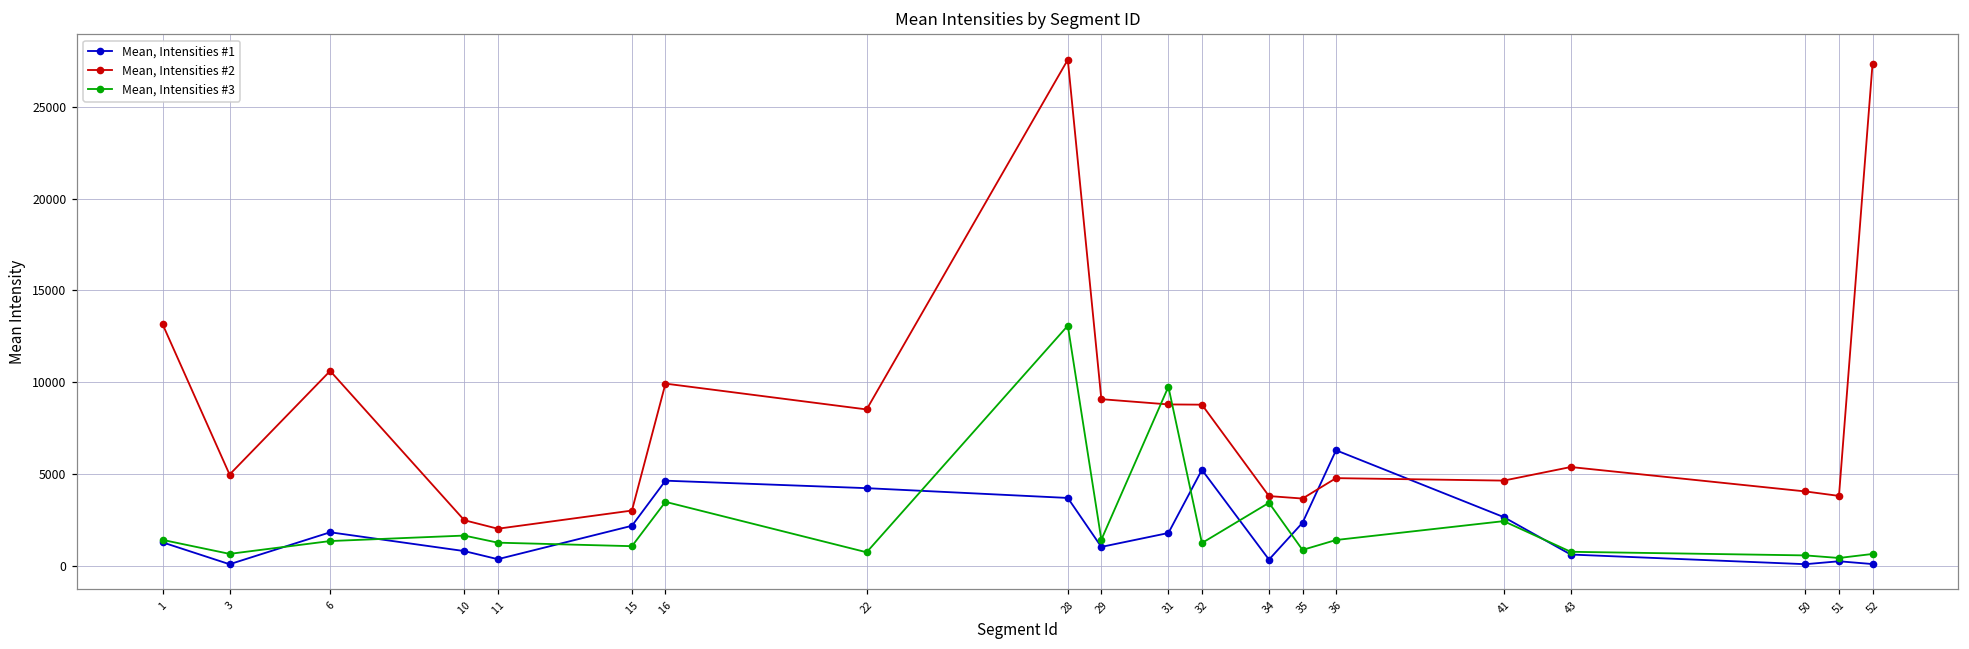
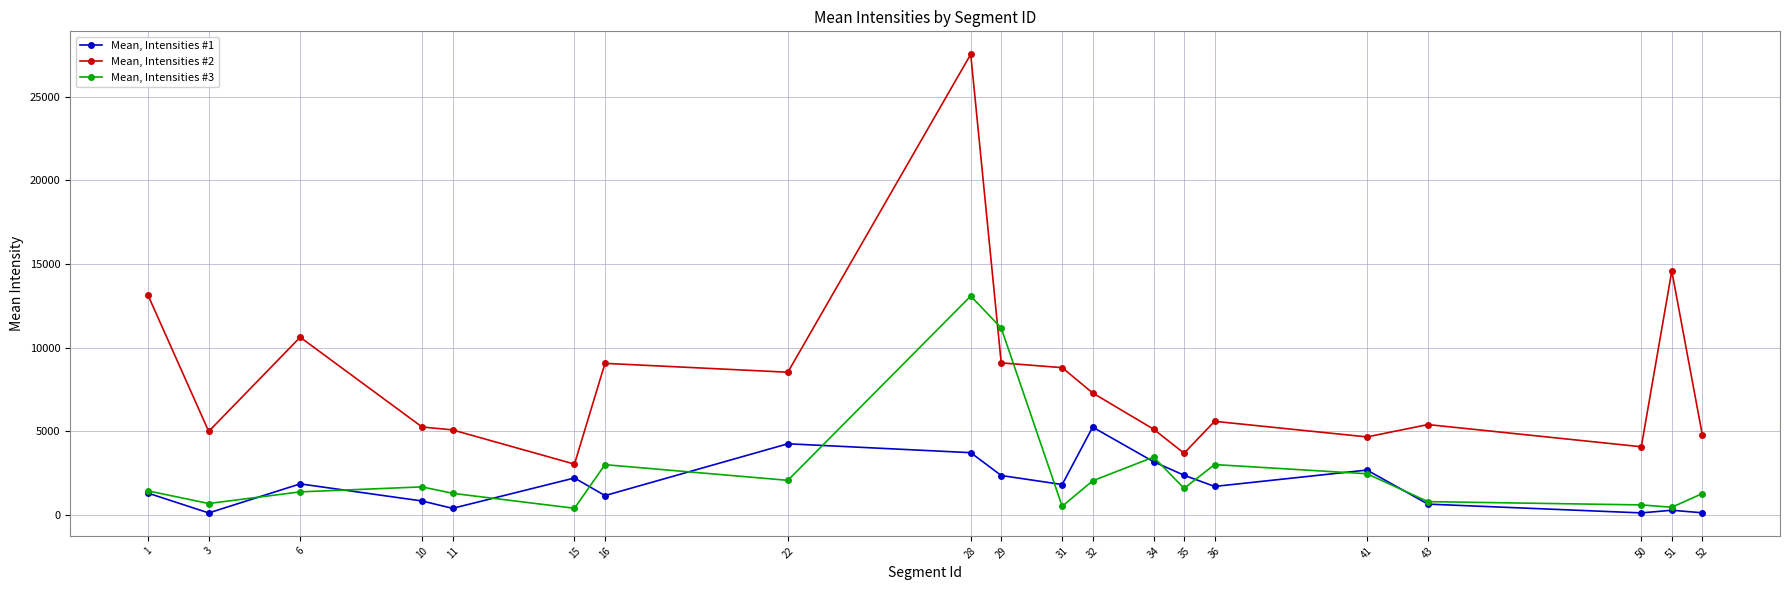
  {
    "Mean, Intensities #1": {
      "3": 100,
      "6": 1800,
      "10": 800,
      "11": 400,
      "15": 2200,
-     "16": 4600,
+     "16": 1100,
      "22": 4200,
      "28": 3700,
-     "29": 1000,
+     "29": 2300,
      "31": 1800,
      "32": 5200,
-     "34": 400,
+     "34": 3200,
      "35": 2400,
-     "36": 6300,
+     "36": 1700,
      "41": 2700,
      "50": 100,
      "51": 300,
      "52": 100
    },
    "Mean, Intensities #2": {
      "1": 13200,
      "3": 5000,
      "6": 10600,
-     "10": 2500,
-     "11": 2000,
+     "10": 5200,
+     "11": 5100,
      "15": 3000,
-     "16": 9900,
+     "16": 9100,
      "22": 8500,
      "28": 27600,
      "29": 9100,
      "31": 8800,
-     "32": 8800,
-     "34": 3800,
+     "32": 7300,
+     "34": 5100,
      "35": 3700,
-     "36": 4800,
+     "36": 5600,
      "41": 4700,
      "43": 5400,
      "50": 4100,
-     "51": 3800,
-     "52": 27300
+     "51": 14600,
+     "52": 4800
    },
    "Mean, Intensities #3": {
      "3": 700,
      "6": 1400,
      "10": 1700,
      "11": 1300,
-     "15": 1100,
-     "16": 3500,
-     "22": 800,
+     "15": 400,
+     "16": 3000,
+     "22": 2100,
      "28": 13100,
-     "29": 1400,
-     "31": 9800,
-     "32": 1300,
+     "29": 11200,
+     "31": 500,
+     "32": 2000,
      "34": 3400,
-     "35": 900,
-     "36": 1400,
+     "35": 1600,
+     "36": 3000,
      "41": 2400,
      "50": 600,
      "51": 400,
-     "52": 700
+     "52": 1300
    }
  }
